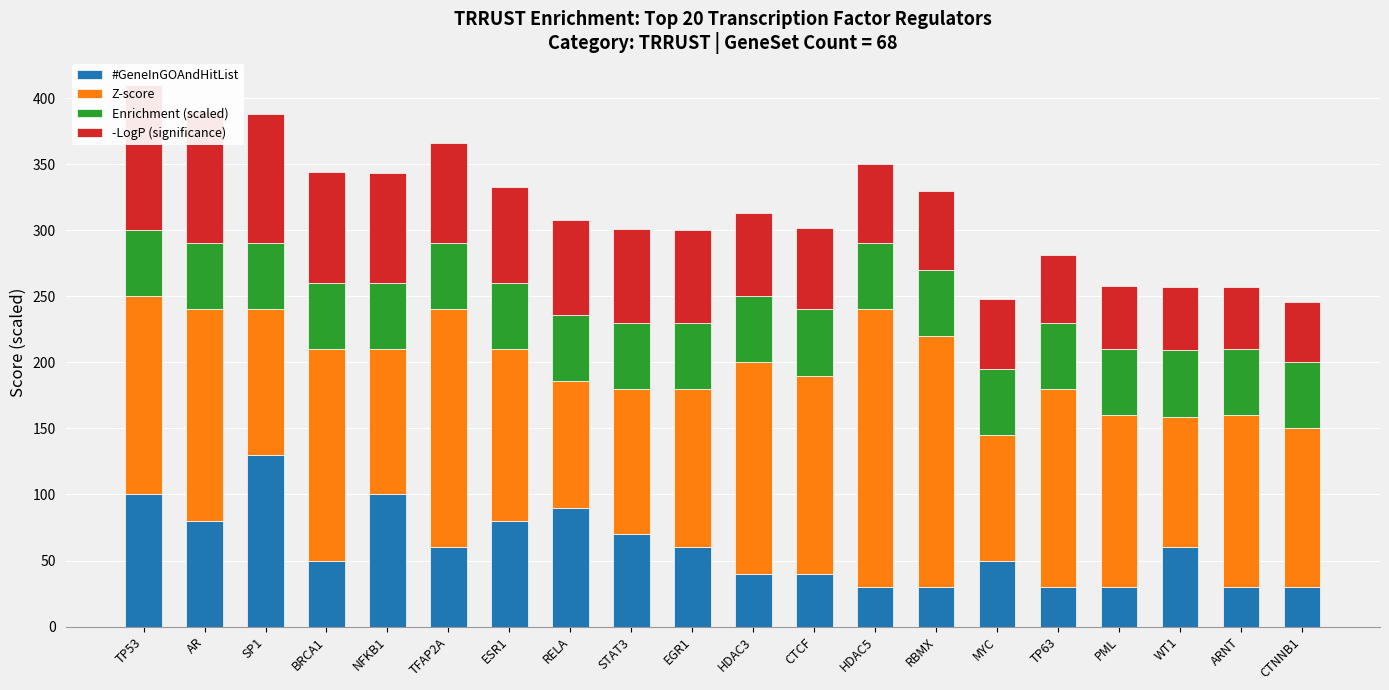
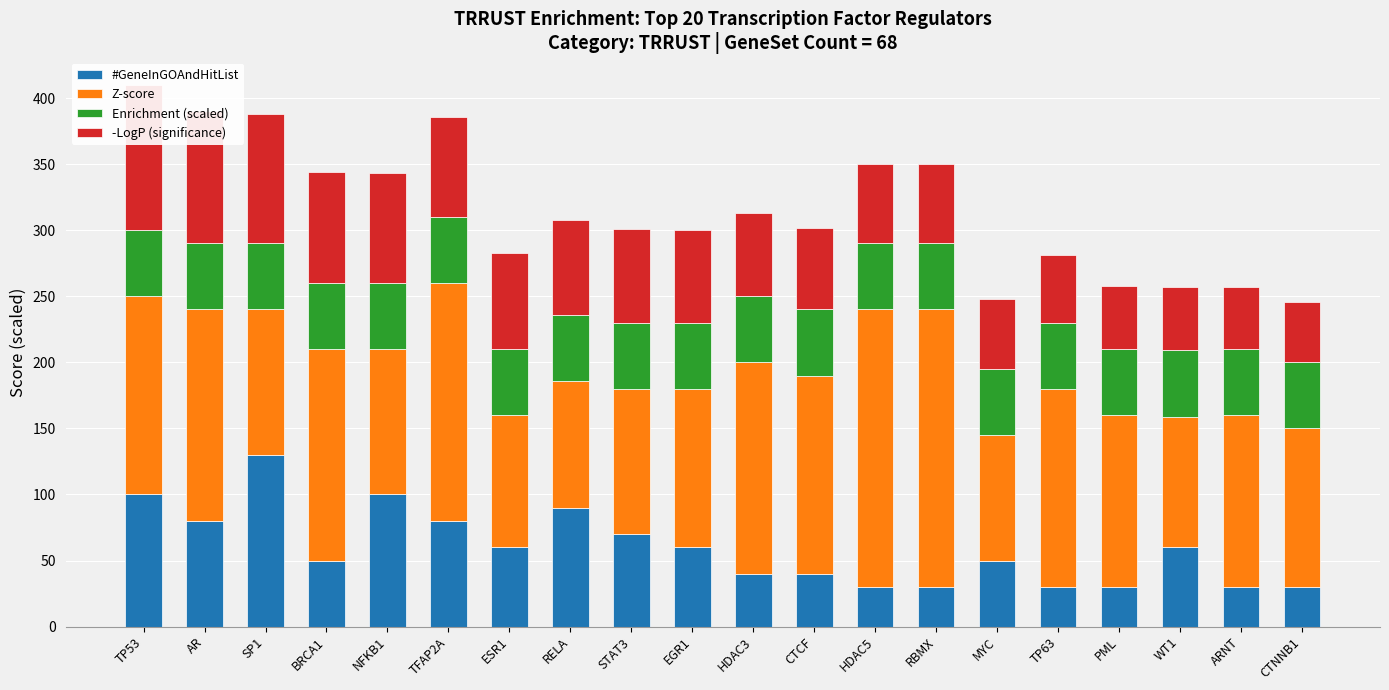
  {
    "#GeneInGOAndHitList": {
      "TP53": 100,
      "AR": 80,
      "SP1": 130,
      "BRCA1": 50,
      "NFKB1": 100,
-     "TFAP2A": 60,
-     "ESR1": 80,
+     "TFAP2A": 80,
+     "ESR1": 60,
      "RELA": 90,
      "STAT3": 70,
      "EGR1": 60,
      "HDAC3": 40,
      "CTCF": 40,
      "HDAC5": 30,
      "RBMX": 30,
      "MYC": 50,
      "TP63": 30,
      "PML": 30,
      "WT1": 60,
      "ARNT": 30,
      "CTNNB1": 30
    },
    "Z-score": {
      "TP53": 150,
      "AR": 160,
      "SP1": 110,
      "BRCA1": 160,
      "NFKB1": 110,
      "TFAP2A": 180,
-     "ESR1": 130,
+     "ESR1": 100,
      "RELA": 96,
      "STAT3": 110,
      "EGR1": 120,
      "HDAC3": 160,
      "CTCF": 150,
      "HDAC5": 210,
-     "RBMX": 190,
+     "RBMX": 210,
      "MYC": 95,
      "TP63": 150,
      "PML": 130,
      "WT1": 99,
      "ARNT": 130,
      "CTNNB1": 120
    },
    "Enrichment (scaled)": {
      "TP53": 50,
      "AR": 50,
      "SP1": 50,
      "BRCA1": 50,
      "NFKB1": 50,
      "TFAP2A": 50,
      "ESR1": 50,
      "RELA": 50,
      "STAT3": 50,
      "EGR1": 50,
      "HDAC3": 50,
      "CTCF": 50,
      "HDAC5": 50,
      "RBMX": 50,
      "MYC": 50,
      "TP63": 50,
      "PML": 50,
      "WT1": 50,
      "ARNT": 50,
      "CTNNB1": 50
    },
    "-LogP (significance)": {
      "SP1": 98,
      "BRCA1": 84,
      "NFKB1": 83,
      "TFAP2A": 76,
      "ESR1": 73,
      "RELA": 72,
      "STAT3": 71,
      "EGR1": 70,
      "HDAC3": 63,
      "CTCF": 62,
      "HDAC5": 60,
      "RBMX": 60,
      "MYC": 53,
      "TP63": 51,
      "PML": 48,
      "WT1": 48,
      "ARNT": 47,
      "CTNNB1": 46
    }
  }
